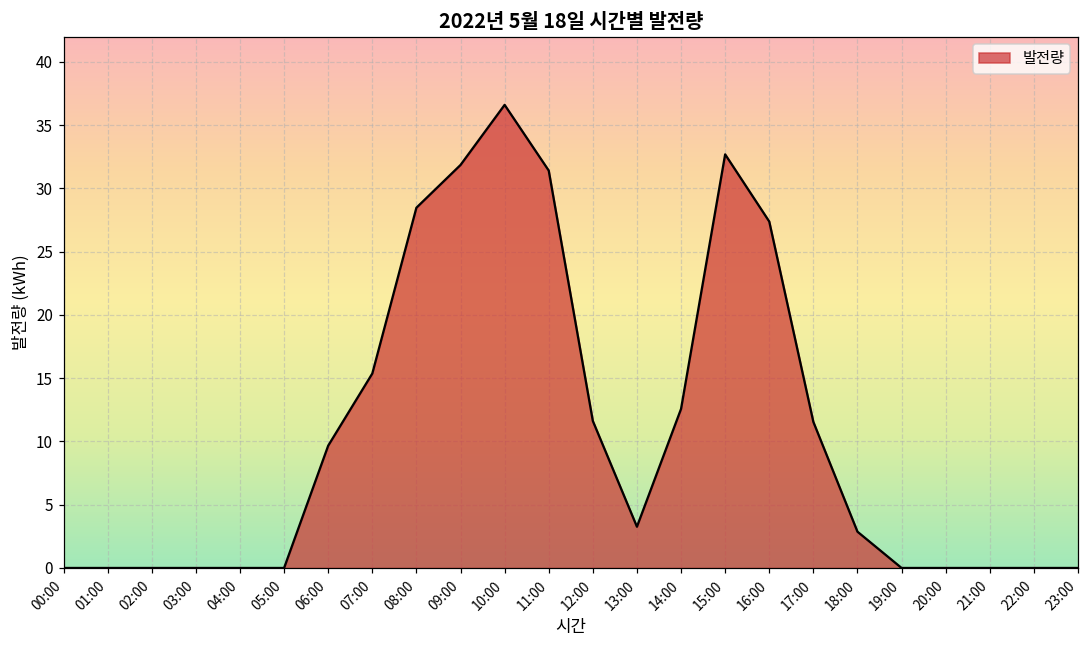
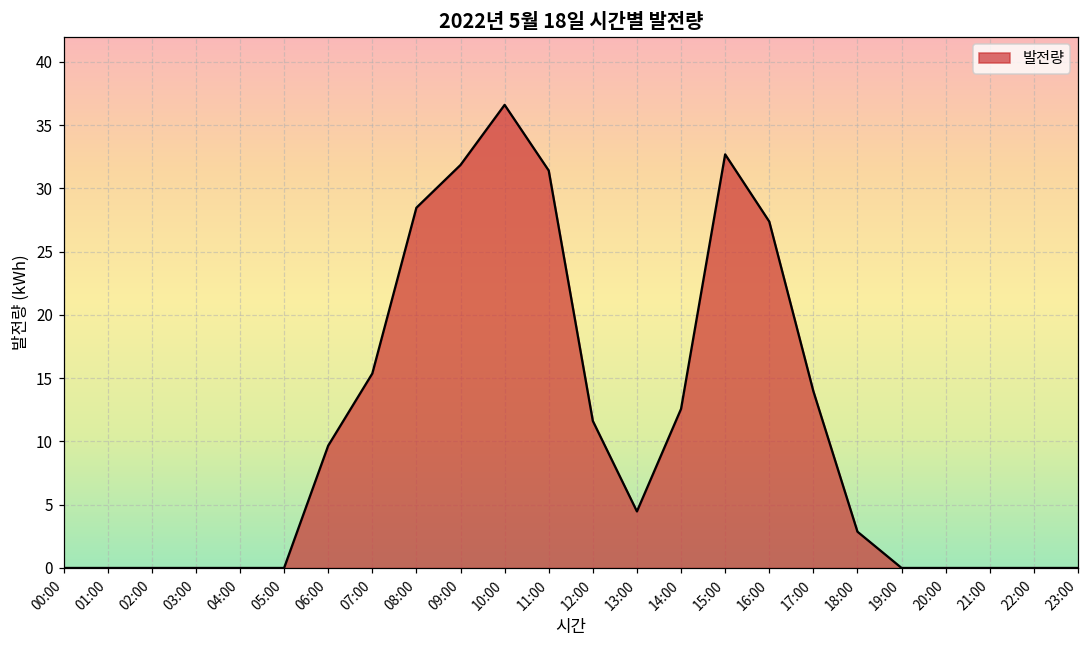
  {
    "00:00": 0.0,
    "01:00": 0.0,
    "02:00": 0.0,
    "03:00": 0.0,
    "04:00": 0.0,
    "05:00": 0.0,
    "06:00": 9.7,
    "07:00": 15.4,
    "08:00": 28.5,
    "09:00": 31.9,
    "10:00": 36.6,
    "11:00": 31.4,
    "12:00": 11.6,
-   "13:00": 3.3,
+   "13:00": 4.5,
    "14:00": 12.6,
    "15:00": 32.7,
    "16:00": 27.4,
-   "17:00": 11.5,
+   "17:00": 14.0,
    "18:00": 2.9,
    "19:00": 0.0,
    "20:00": 0.0,
    "21:00": 0.0,
    "22:00": 0.0,
    "23:00": 0.0
  }
